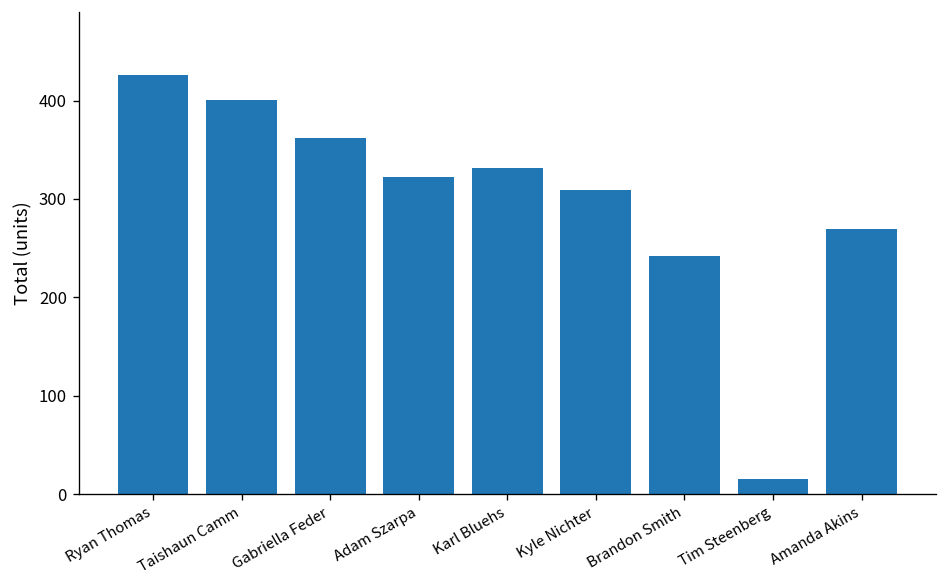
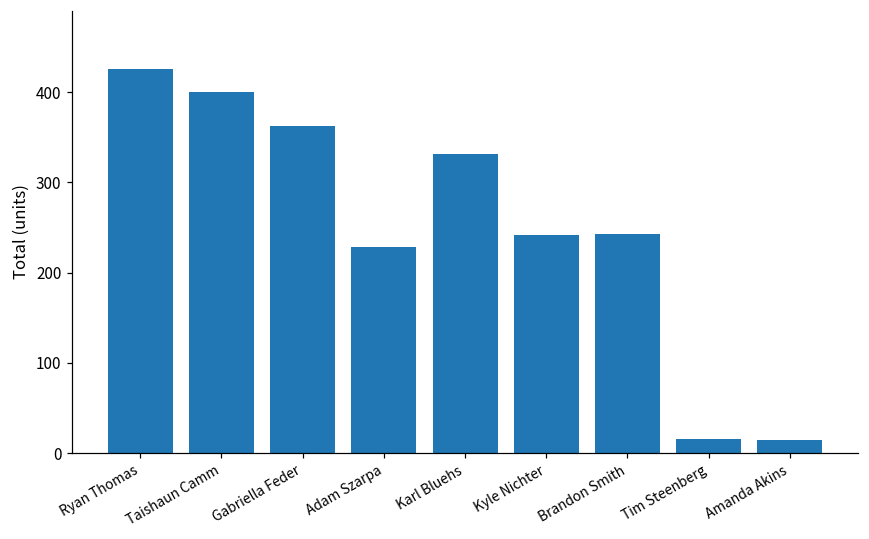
  {
    "Ryan Thomas": 430,
    "Taishaun Camm": 400,
    "Gabriella Feder": 360,
-   "Adam Szarpa": 320,
+   "Adam Szarpa": 230,
    "Karl Bluehs": 330,
-   "Kyle Nichter": 310,
+   "Kyle Nichter": 240,
    "Brandon Smith": 240,
    "Tim Steenberg": 20,
-   "Amanda Akins": 270
+   "Amanda Akins": 10
  }
